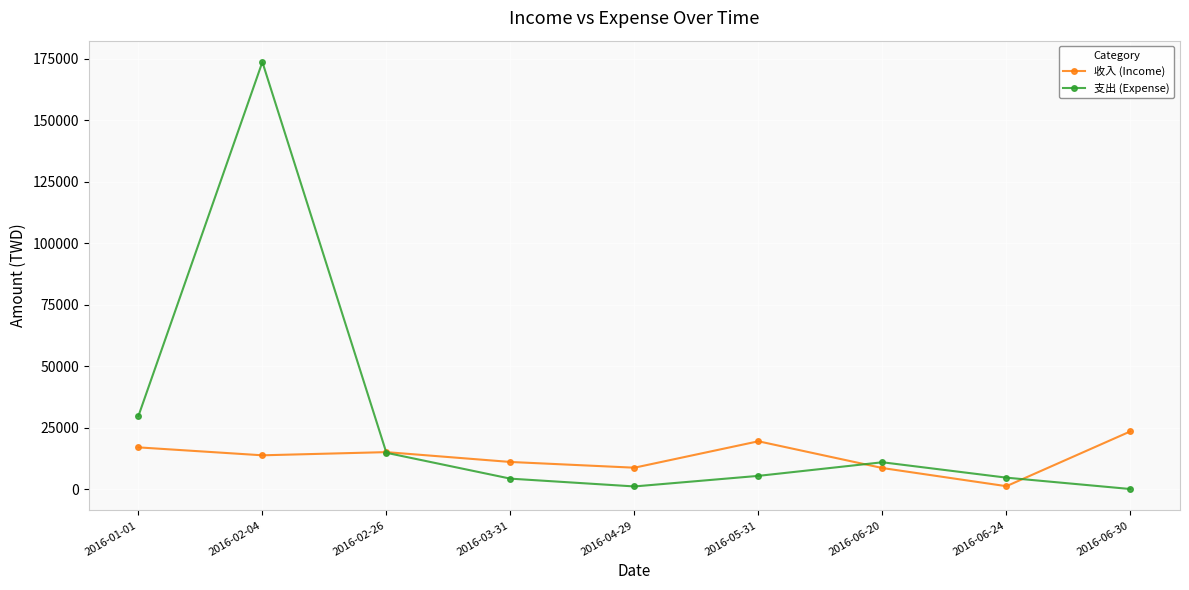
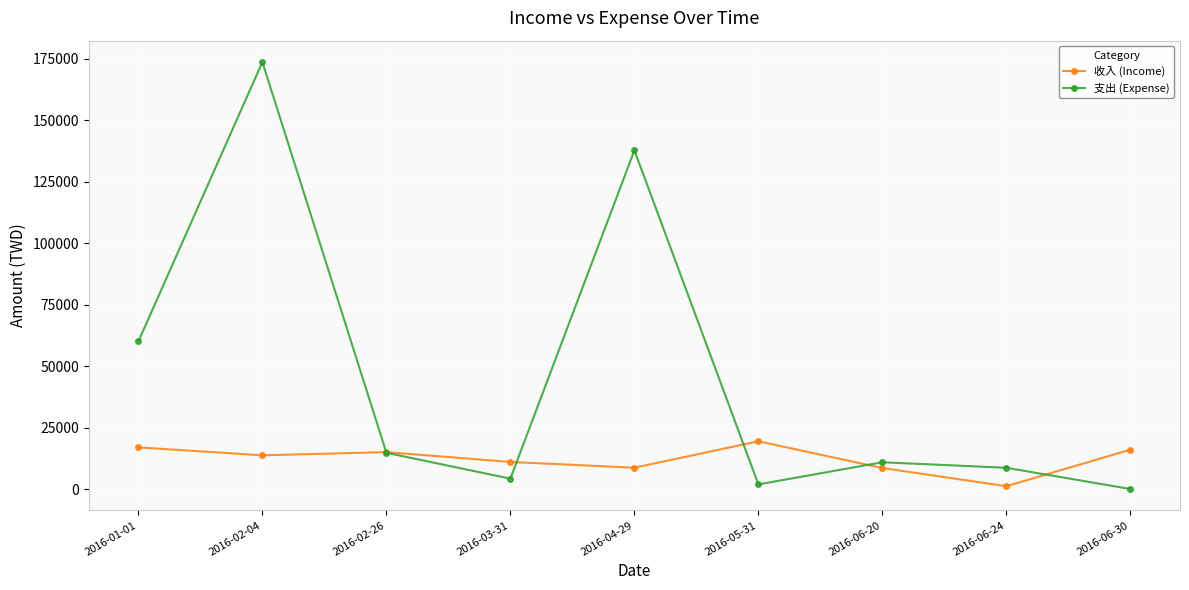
  {
    "收入 (Income)": {
      "2016-01-01": 17000,
      "2016-02-04": 14000,
      "2016-03-31": 11000,
      "2016-04-29": 9000,
      "2016-05-31": 19000,
      "2016-06-20": 9000,
      "2016-06-24": 1000,
-     "2016-06-30": 23000
+     "2016-06-30": 16000
    },
    "支出 (Expense)": {
-     "2016-01-01": 30000,
+     "2016-01-01": 60000,
      "2016-02-04": 174000,
      "2016-03-31": 4000,
-     "2016-04-29": 1000,
-     "2016-05-31": 5000,
+     "2016-04-29": 138000,
+     "2016-05-31": 2000,
      "2016-06-20": 11000,
-     "2016-06-24": 5000,
+     "2016-06-24": 9000,
      "2016-06-30": 0
    }
  }
